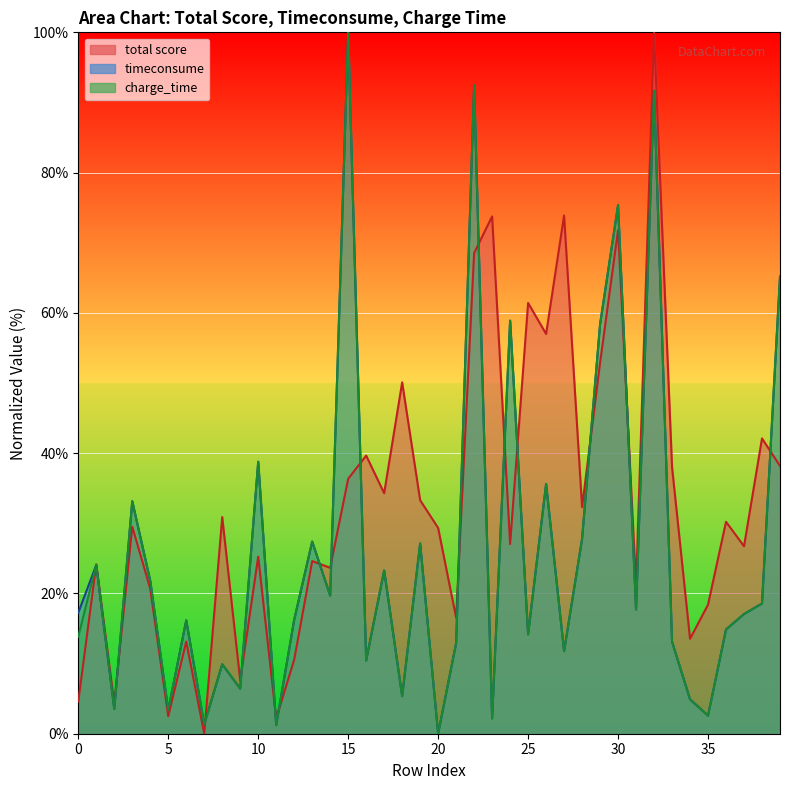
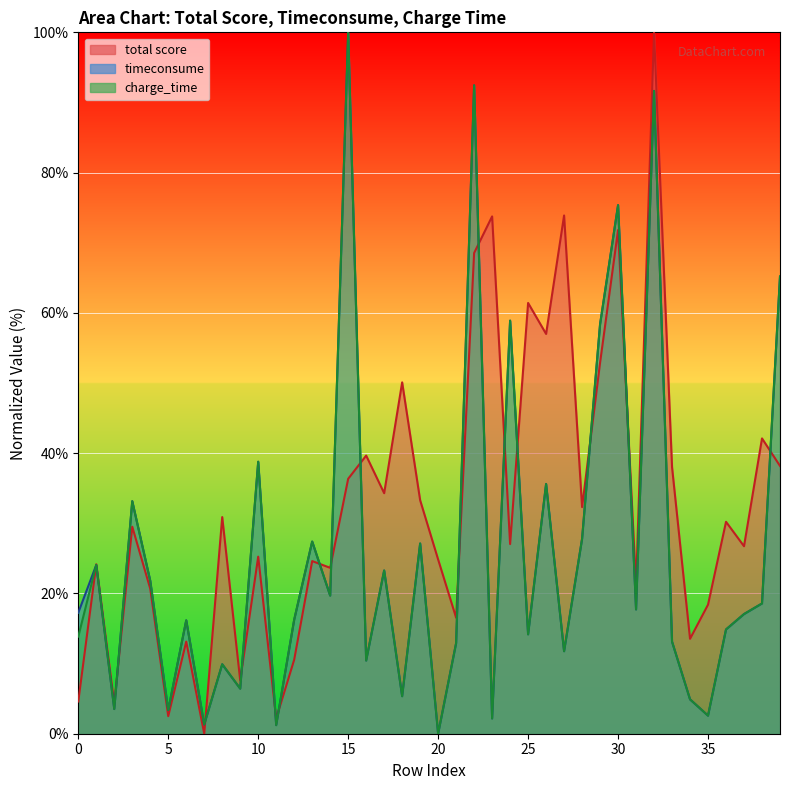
  {
    "total score": {
      "0": "5%",
      "5": "3%",
      "10": "25%",
      "15": "36%",
-     "20": "29%",
+     "20": "25%",
      "25": "61%",
      "30": "72%",
      "35": "18%"
    },
    "timeconsume": {
      "0": "17%"
    },
    "charge_time": {
      "0": "14%"
    }
  }
